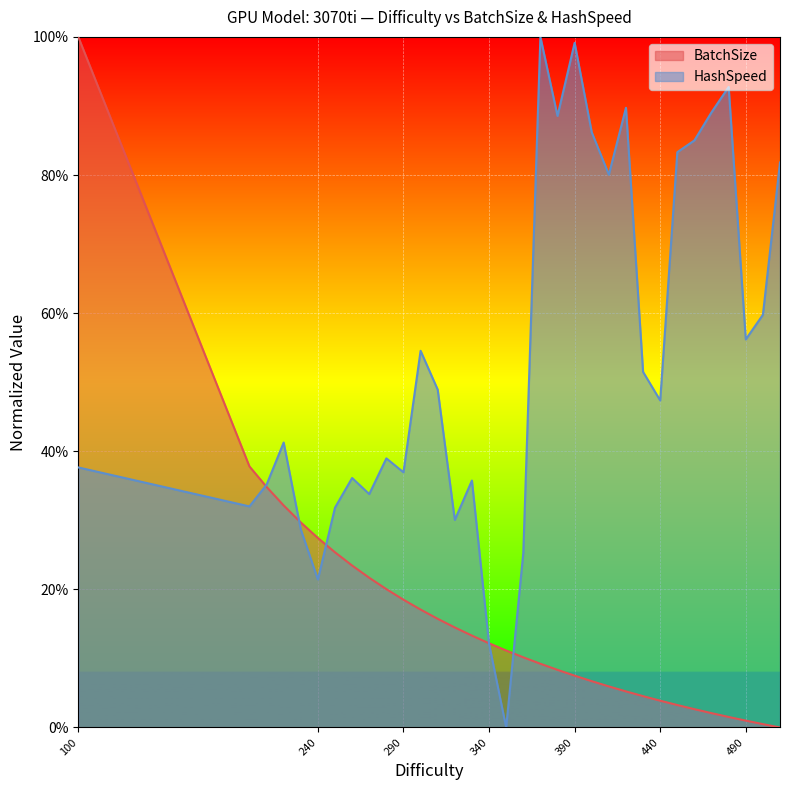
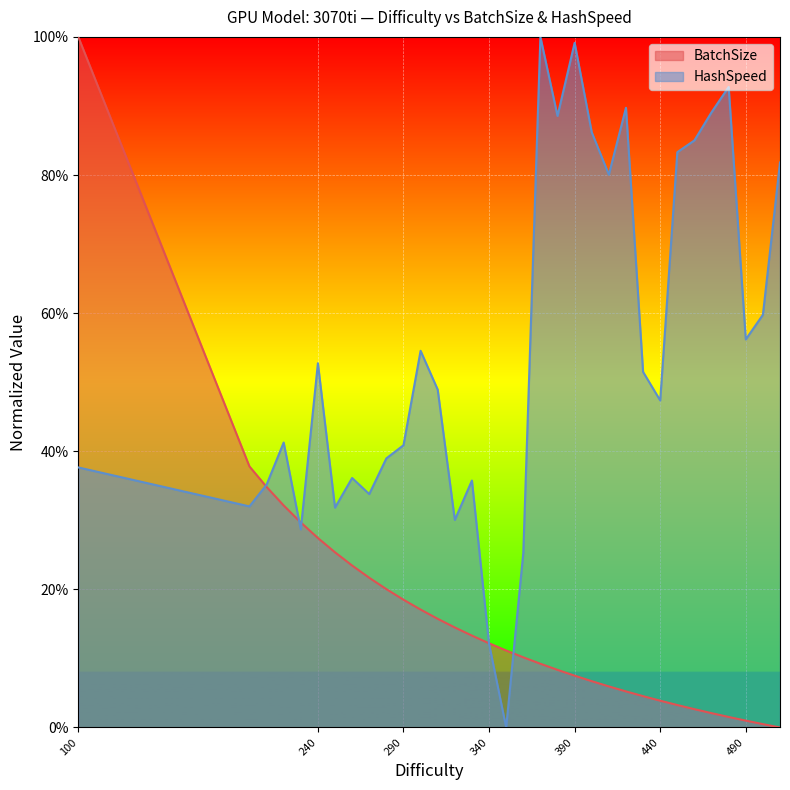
  {
    "BatchSize": {
      "100": "100%",
      "240": "27%",
      "290": "19%",
      "390": "8%",
      "440": "4%",
      "490": "1%"
    },
    "HashSpeed": {
      "100": "38%",
-     "240": "21%",
-     "290": "37%",
+     "240": "53%",
+     "290": "41%",
      "390": "99%",
      "440": "47%",
      "490": "56%"
    }
  }
